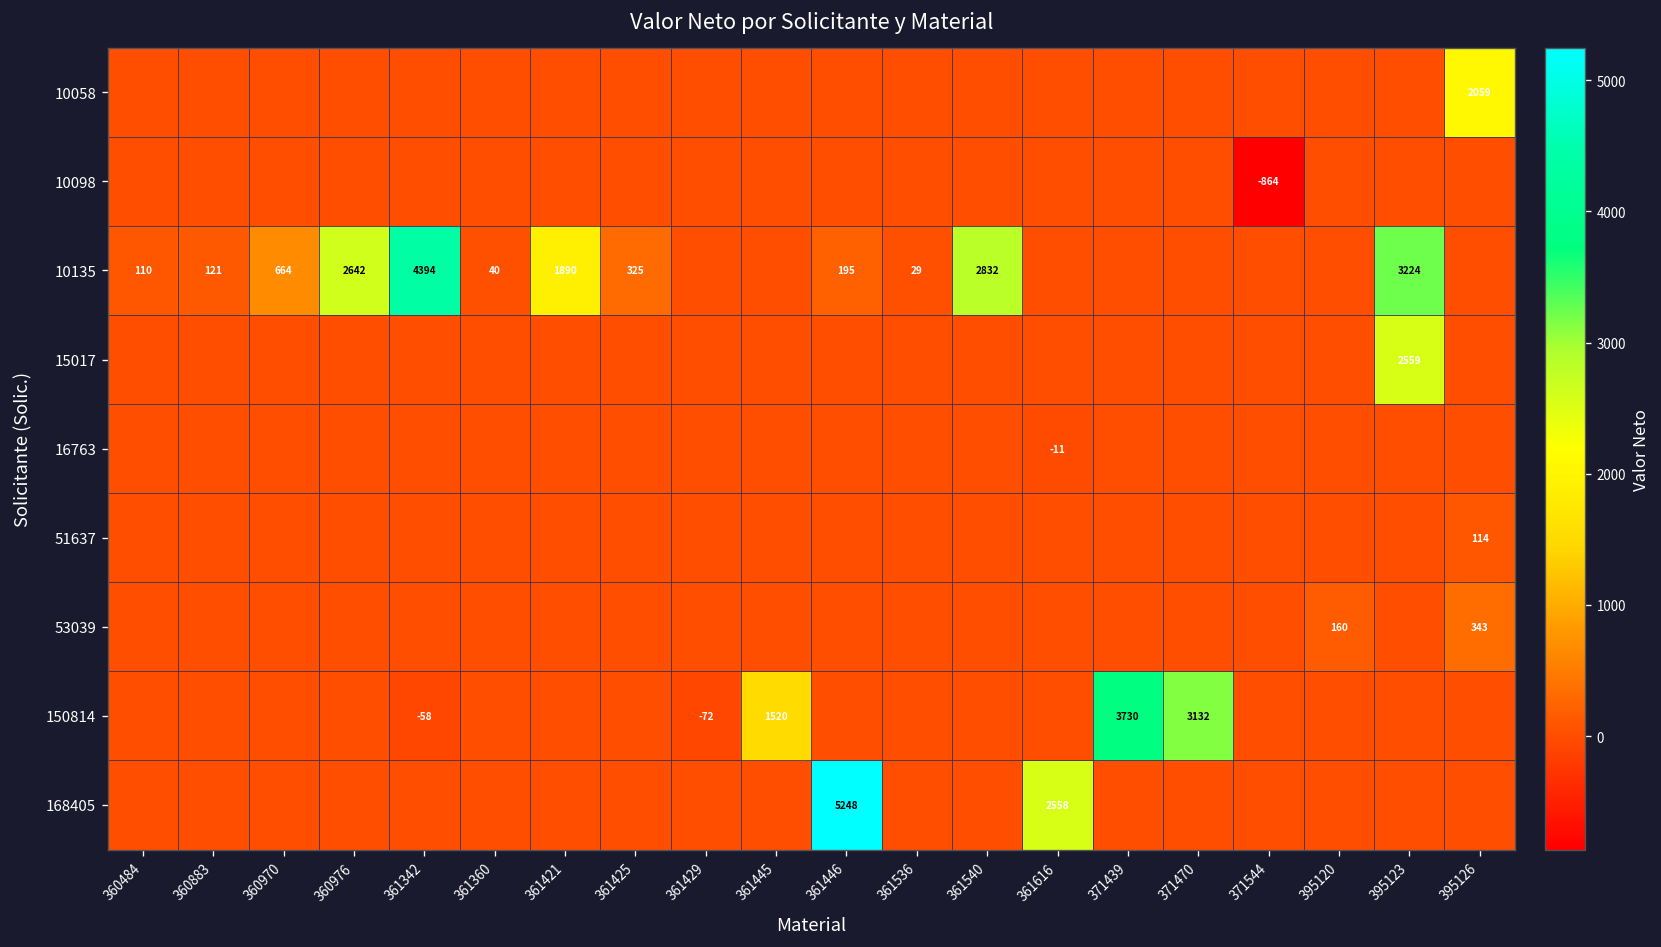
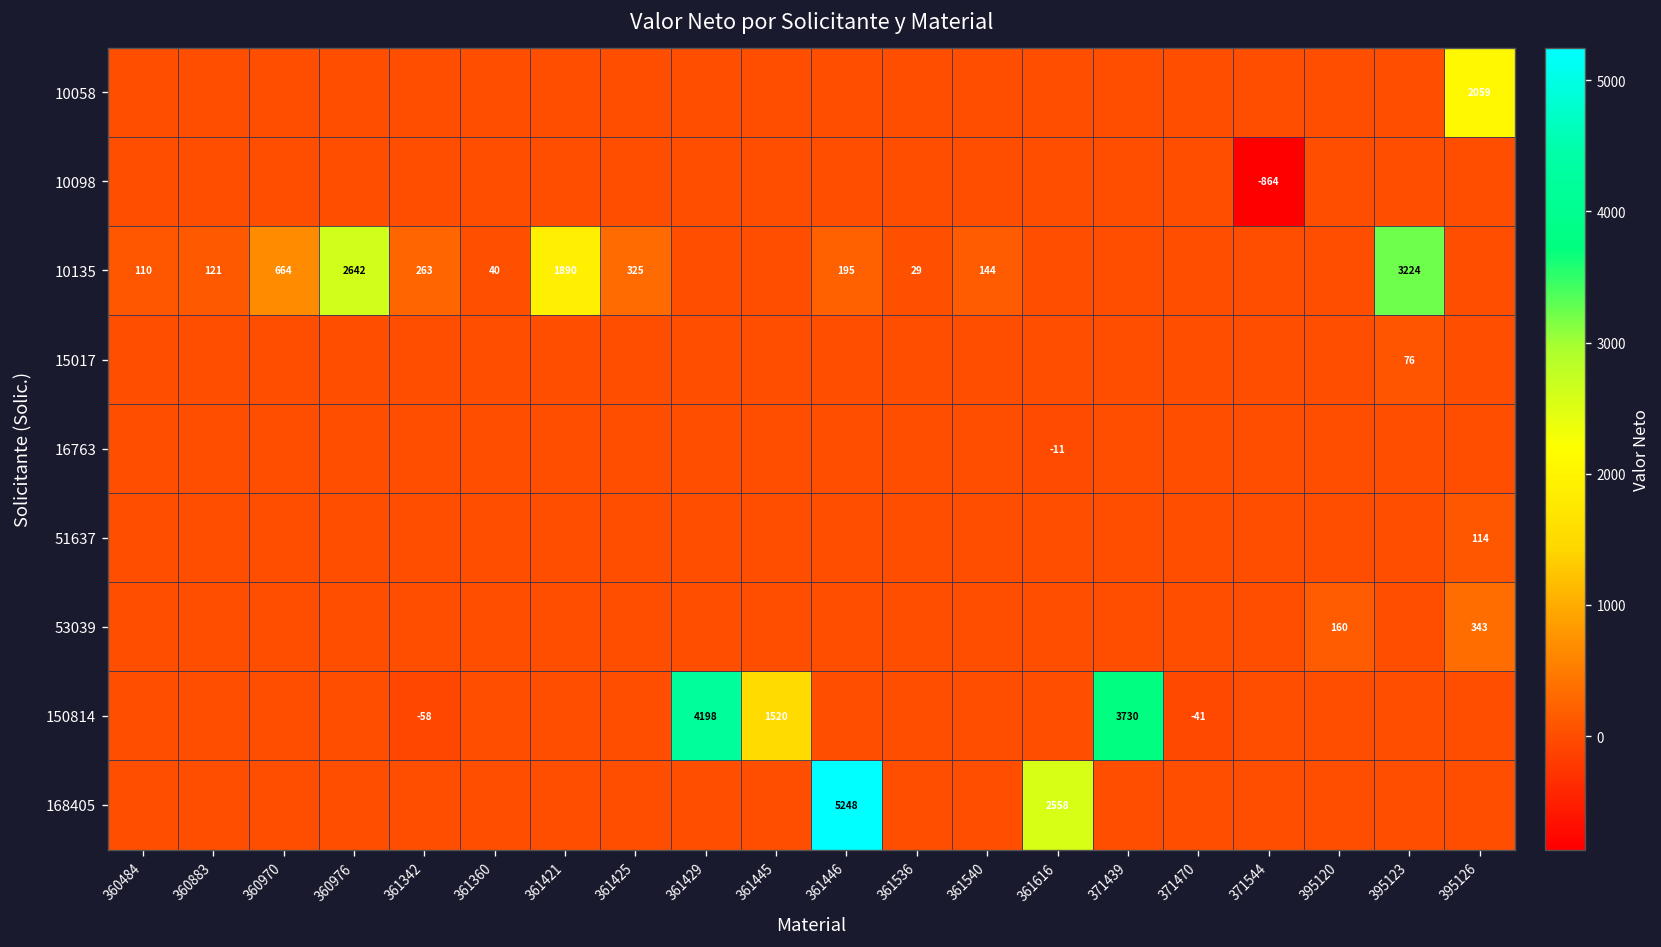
  {
    "10058": {
      "395126": 2059
    },
    "10098": {
      "371544": -864
    },
    "10135": {
      "360484": 110,
      "360883": 121,
      "360970": 664,
      "360976": 2642,
-     "361342": 4394,
+     "361342": 263,
      "361360": 40,
      "361421": 1890,
      "361425": 325,
      "361446": 195,
      "361536": 29,
-     "361540": 2832,
+     "361540": 144,
      "395123": 3224
    },
    "15017": {
-     "395123": 2559
+     "395123": 76
    },
    "16763": {
      "361616": -11
    },
    "51637": {
      "395126": 114
    },
    "53039": {
      "395120": 160,
      "395126": 343
    },
    "150814": {
      "361342": -58,
-     "361429": -72,
+     "361429": 4198,
      "361445": 1520,
      "371439": 3730,
-     "371470": 3132
+     "371470": -41
    },
    "168405": {
      "361446": 5248,
      "361616": 2558
    }
  }
